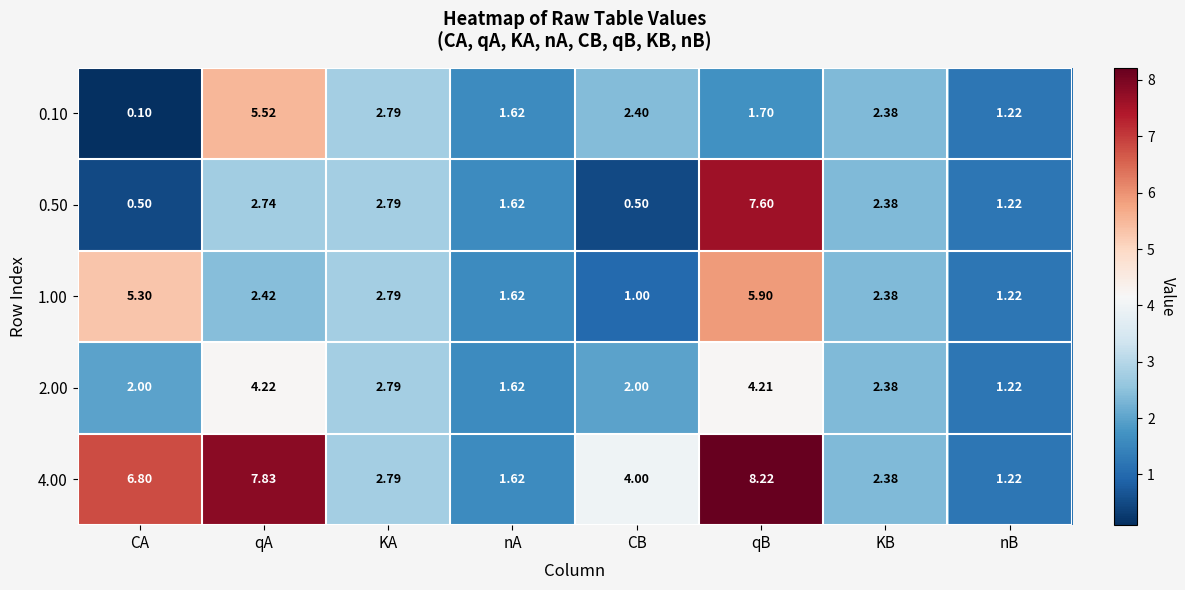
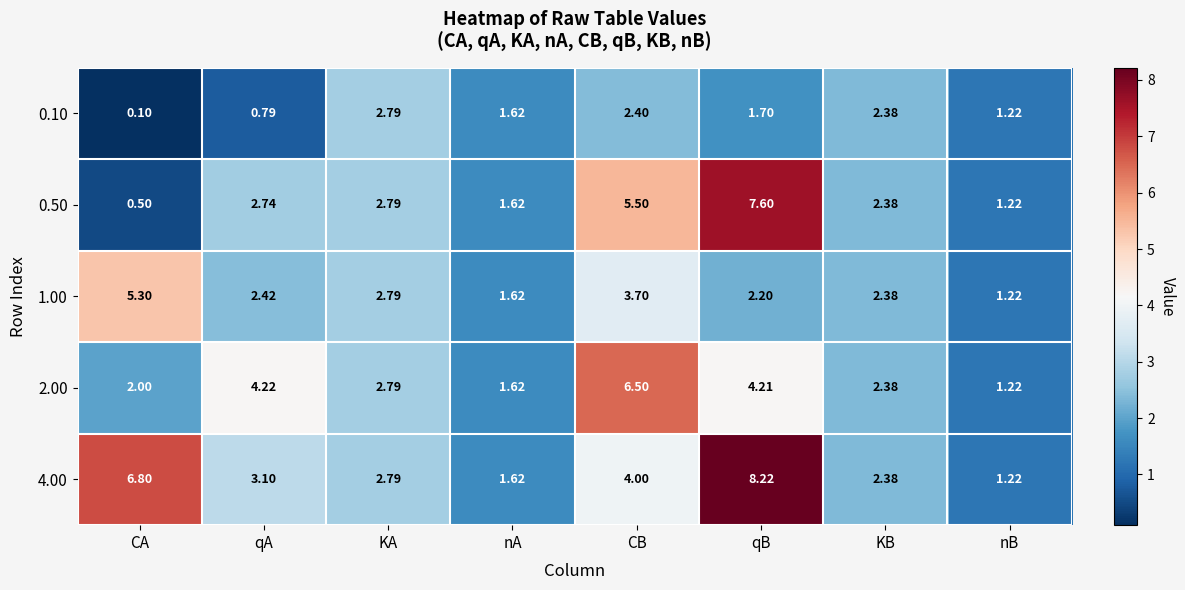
  {
    "0.10": {
      "CA": 0.10,
-     "qA": 5.52,
+     "qA": 0.79,
      "KA": 2.79,
      "nA": 1.62,
      "CB": 2.40,
      "qB": 1.70,
      "KB": 2.38,
      "nB": 1.22
    },
    "0.50": {
      "CA": 0.50,
      "qA": 2.74,
      "KA": 2.79,
      "nA": 1.62,
-     "CB": 0.50,
+     "CB": 5.50,
      "qB": 7.60,
      "KB": 2.38,
      "nB": 1.22
    },
    "1.00": {
      "CA": 5.30,
      "qA": 2.42,
      "KA": 2.79,
      "nA": 1.62,
-     "CB": 1.00,
-     "qB": 5.90,
+     "CB": 3.70,
+     "qB": 2.20,
      "KB": 2.38,
      "nB": 1.22
    },
    "2.00": {
      "CA": 2.00,
      "qA": 4.22,
      "KA": 2.79,
      "nA": 1.62,
-     "CB": 2.00,
+     "CB": 6.50,
      "qB": 4.21,
      "KB": 2.38,
      "nB": 1.22
    },
    "4.00": {
      "CA": 6.80,
-     "qA": 7.83,
+     "qA": 3.10,
      "KA": 2.79,
      "nA": 1.62,
      "CB": 4.00,
      "qB": 8.22,
      "KB": 2.38,
      "nB": 1.22
    }
  }
